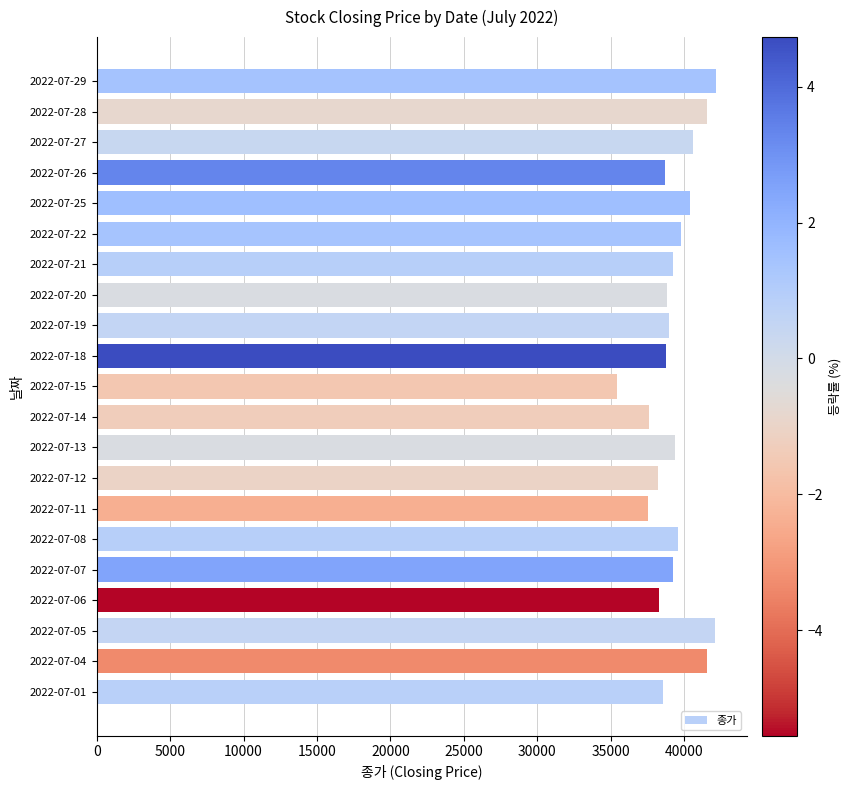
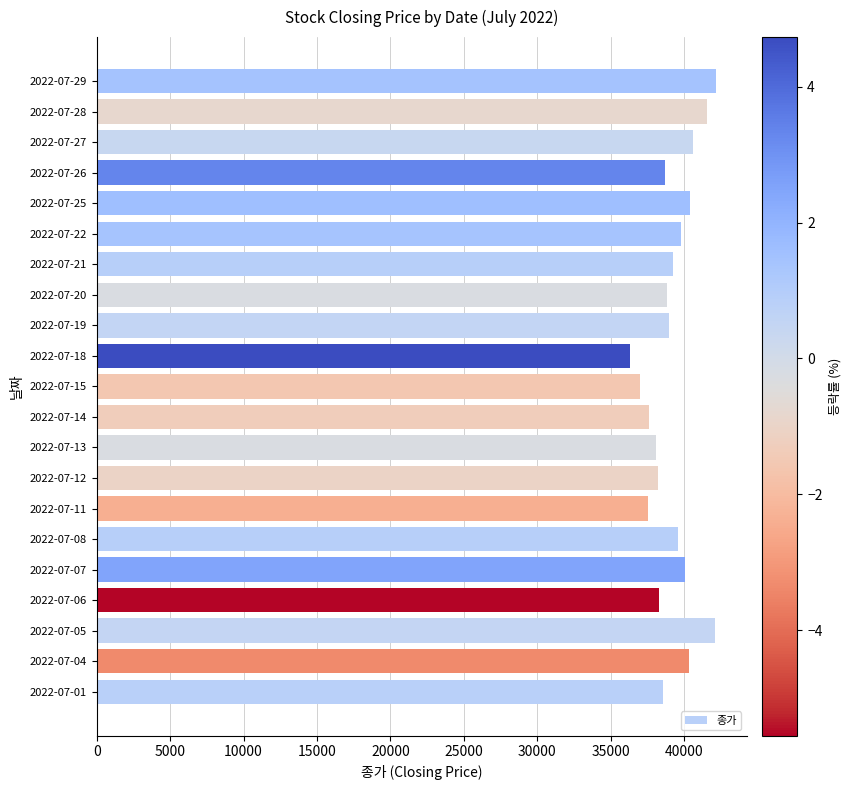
  {
    "2022-07-29": 42200,
    "2022-07-28": 41600,
    "2022-07-27": 40600,
    "2022-07-26": 38700,
    "2022-07-25": 40400,
    "2022-07-22": 39800,
    "2022-07-21": 39200,
    "2022-07-20": 38900,
    "2022-07-19": 39000,
-   "2022-07-18": 38800,
-   "2022-07-15": 35400,
+   "2022-07-18": 36300,
+   "2022-07-15": 37000,
    "2022-07-14": 37600,
-   "2022-07-13": 39300,
+   "2022-07-13": 38100,
    "2022-07-12": 38200,
    "2022-07-11": 37600,
    "2022-07-08": 39600,
-   "2022-07-07": 39200,
+   "2022-07-07": 40100,
    "2022-07-06": 38300,
    "2022-07-05": 42100,
-   "2022-07-04": 41600,
+   "2022-07-04": 40300,
    "2022-07-01": 38600
  }
